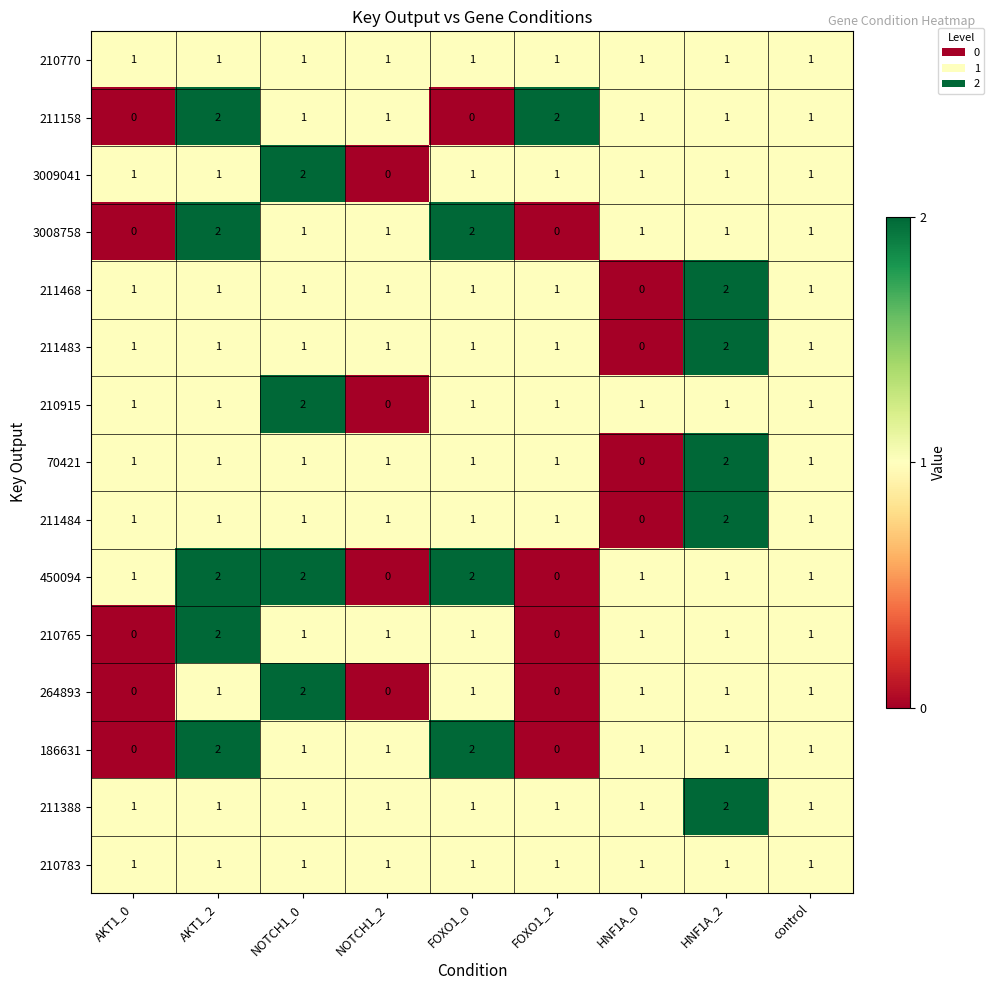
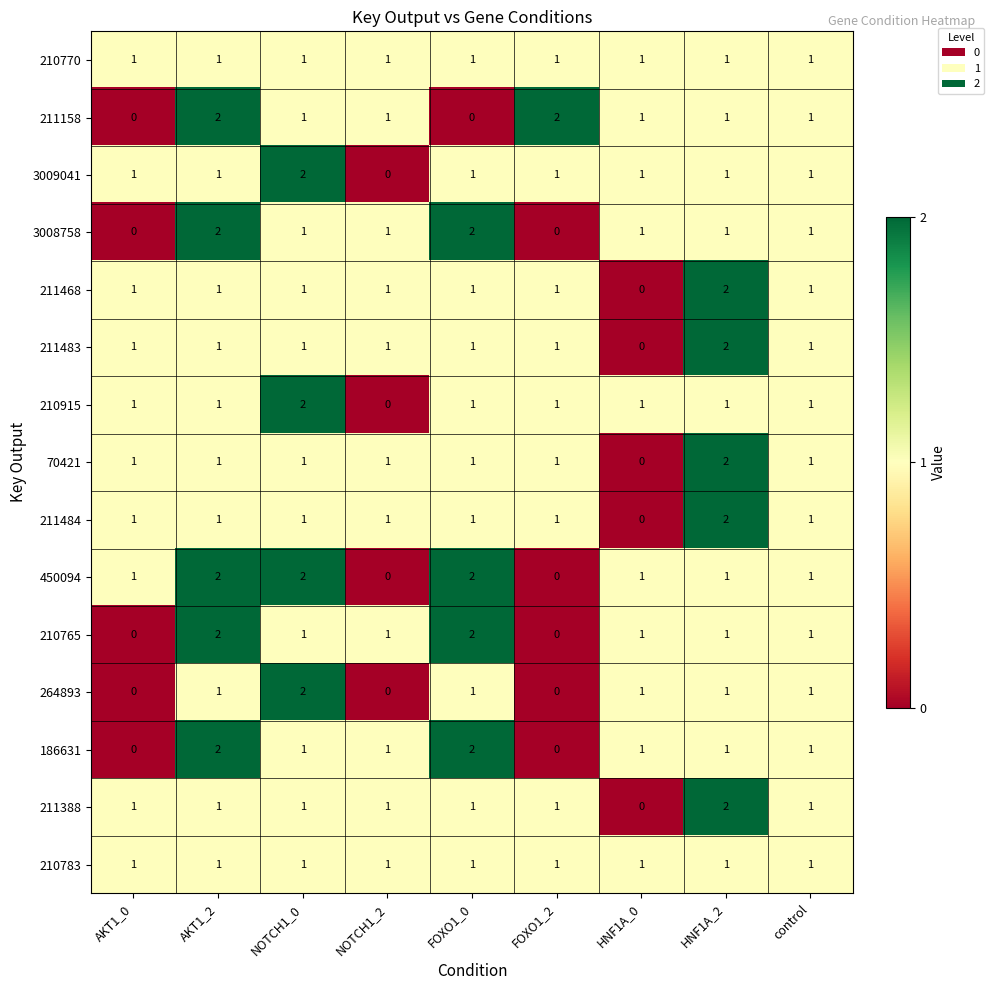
  {
    "210770": {
      "AKT1_0": 1,
      "AKT1_2": 1,
      "NOTCH1_0": 1,
      "NOTCH1_2": 1,
      "FOXO1_0": 1,
      "FOXO1_2": 1,
      "HNF1A_0": 1,
      "HNF1A_2": 1,
      "control": 1
    },
    "211158": {
      "AKT1_0": 0,
      "AKT1_2": 2,
      "NOTCH1_0": 1,
      "NOTCH1_2": 1,
      "FOXO1_0": 0,
      "FOXO1_2": 2,
      "HNF1A_0": 1,
      "HNF1A_2": 1,
      "control": 1
    },
    "3009041": {
      "AKT1_0": 1,
      "AKT1_2": 1,
      "NOTCH1_0": 2,
      "NOTCH1_2": 0,
      "FOXO1_0": 1,
      "FOXO1_2": 1,
      "HNF1A_0": 1,
      "HNF1A_2": 1,
      "control": 1
    },
    "3008758": {
      "AKT1_0": 0,
      "AKT1_2": 2,
      "NOTCH1_0": 1,
      "NOTCH1_2": 1,
      "FOXO1_0": 2,
      "FOXO1_2": 0,
      "HNF1A_0": 1,
      "HNF1A_2": 1,
      "control": 1
    },
    "211468": {
      "AKT1_0": 1,
      "AKT1_2": 1,
      "NOTCH1_0": 1,
      "NOTCH1_2": 1,
      "FOXO1_0": 1,
      "FOXO1_2": 1,
      "HNF1A_0": 0,
      "HNF1A_2": 2,
      "control": 1
    },
    "211483": {
      "AKT1_0": 1,
      "AKT1_2": 1,
      "NOTCH1_0": 1,
      "NOTCH1_2": 1,
      "FOXO1_0": 1,
      "FOXO1_2": 1,
      "HNF1A_0": 0,
      "HNF1A_2": 2,
      "control": 1
    },
    "210915": {
      "AKT1_0": 1,
      "AKT1_2": 1,
      "NOTCH1_0": 2,
      "NOTCH1_2": 0,
      "FOXO1_0": 1,
      "FOXO1_2": 1,
      "HNF1A_0": 1,
      "HNF1A_2": 1,
      "control": 1
    },
    "70421": {
      "AKT1_0": 1,
      "AKT1_2": 1,
      "NOTCH1_0": 1,
      "NOTCH1_2": 1,
      "FOXO1_0": 1,
      "FOXO1_2": 1,
      "HNF1A_0": 0,
      "HNF1A_2": 2,
      "control": 1
    },
    "211484": {
      "AKT1_0": 1,
      "AKT1_2": 1,
      "NOTCH1_0": 1,
      "NOTCH1_2": 1,
      "FOXO1_0": 1,
      "FOXO1_2": 1,
      "HNF1A_0": 0,
      "HNF1A_2": 2,
      "control": 1
    },
    "450094": {
      "AKT1_0": 1,
      "AKT1_2": 2,
      "NOTCH1_0": 2,
      "NOTCH1_2": 0,
      "FOXO1_0": 2,
      "FOXO1_2": 0,
      "HNF1A_0": 1,
      "HNF1A_2": 1,
      "control": 1
    },
    "210765": {
      "AKT1_0": 0,
      "AKT1_2": 2,
      "NOTCH1_0": 1,
      "NOTCH1_2": 1,
-     "FOXO1_0": 1,
+     "FOXO1_0": 2,
      "FOXO1_2": 0,
      "HNF1A_0": 1,
      "HNF1A_2": 1,
      "control": 1
    },
    "264893": {
      "AKT1_0": 0,
      "AKT1_2": 1,
      "NOTCH1_0": 2,
      "NOTCH1_2": 0,
      "FOXO1_0": 1,
      "FOXO1_2": 0,
      "HNF1A_0": 1,
      "HNF1A_2": 1,
      "control": 1
    },
    "186631": {
      "AKT1_0": 0,
      "AKT1_2": 2,
      "NOTCH1_0": 1,
      "NOTCH1_2": 1,
      "FOXO1_0": 2,
      "FOXO1_2": 0,
      "HNF1A_0": 1,
      "HNF1A_2": 1,
      "control": 1
    },
    "211388": {
      "AKT1_0": 1,
      "AKT1_2": 1,
      "NOTCH1_0": 1,
      "NOTCH1_2": 1,
      "FOXO1_0": 1,
      "FOXO1_2": 1,
-     "HNF1A_0": 1,
+     "HNF1A_0": 0,
      "HNF1A_2": 2,
      "control": 1
    },
    "210783": {
      "AKT1_0": 1,
      "AKT1_2": 1,
      "NOTCH1_0": 1,
      "NOTCH1_2": 1,
      "FOXO1_0": 1,
      "FOXO1_2": 1,
      "HNF1A_0": 1,
      "HNF1A_2": 1,
      "control": 1
    }
  }
